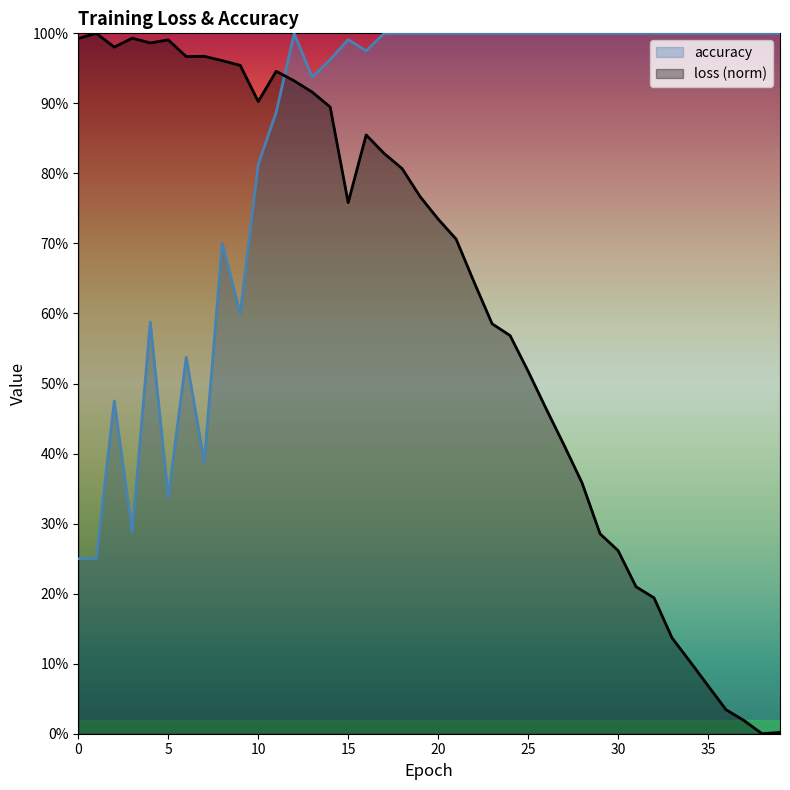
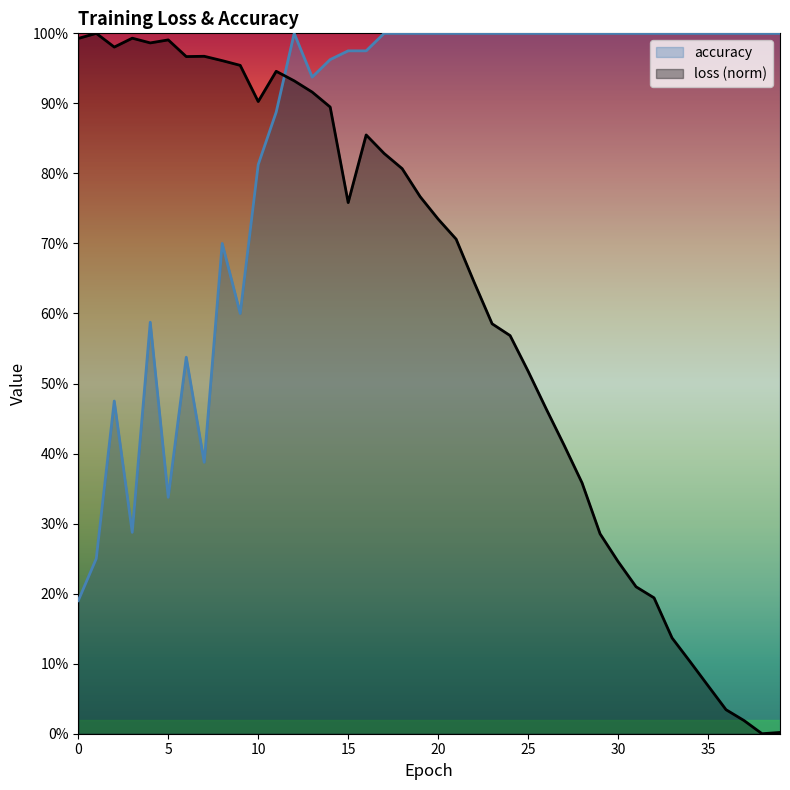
  {
    "accuracy": {
-     "0": "25%",
+     "0": "19%",
      "5": "34%",
      "10": "81%",
-     "15": "99%",
+     "15": "98%",
      "20": "100%",
      "25": "100%",
      "30": "100%",
      "35": "100%"
    },
    "loss (norm)": {
      "0": "99%",
      "5": "99%",
      "10": "90%",
      "15": "76%",
      "20": "73%",
      "25": "52%",
-     "30": "26%",
+     "30": "25%",
      "35": "7%"
    }
  }
